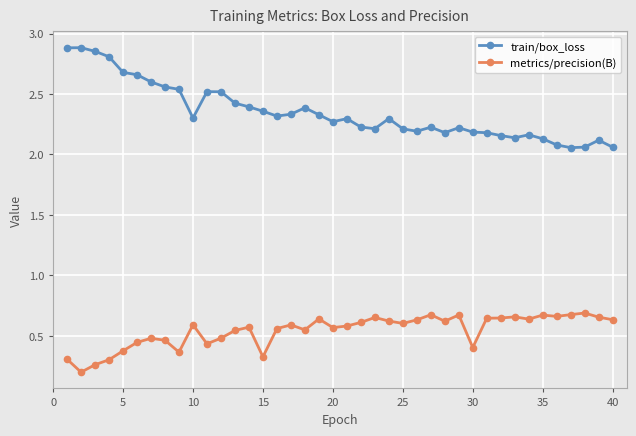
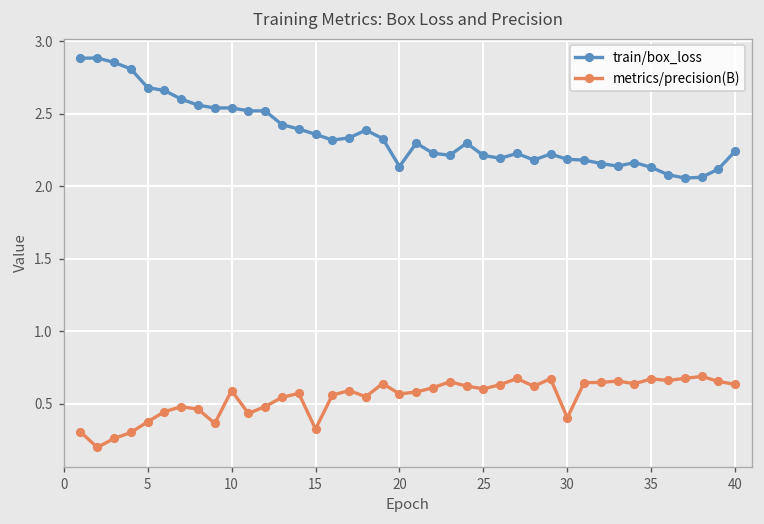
  {
    "train/box_loss": {
      "5": 2.68,
-     "10": 2.30,
+     "10": 2.54,
      "15": 2.36,
-     "20": 2.27,
+     "20": 2.14,
      "25": 2.21,
      "30": 2.19,
      "35": 2.13,
-     "40": 2.06
+     "40": 2.24
    },
    "metrics/precision(B)": {
      "5": 0.38,
      "10": 0.59,
      "15": 0.33,
      "20": 0.57,
      "25": 0.60,
      "30": 0.40,
      "35": 0.67,
      "40": 0.63
    }
  }
